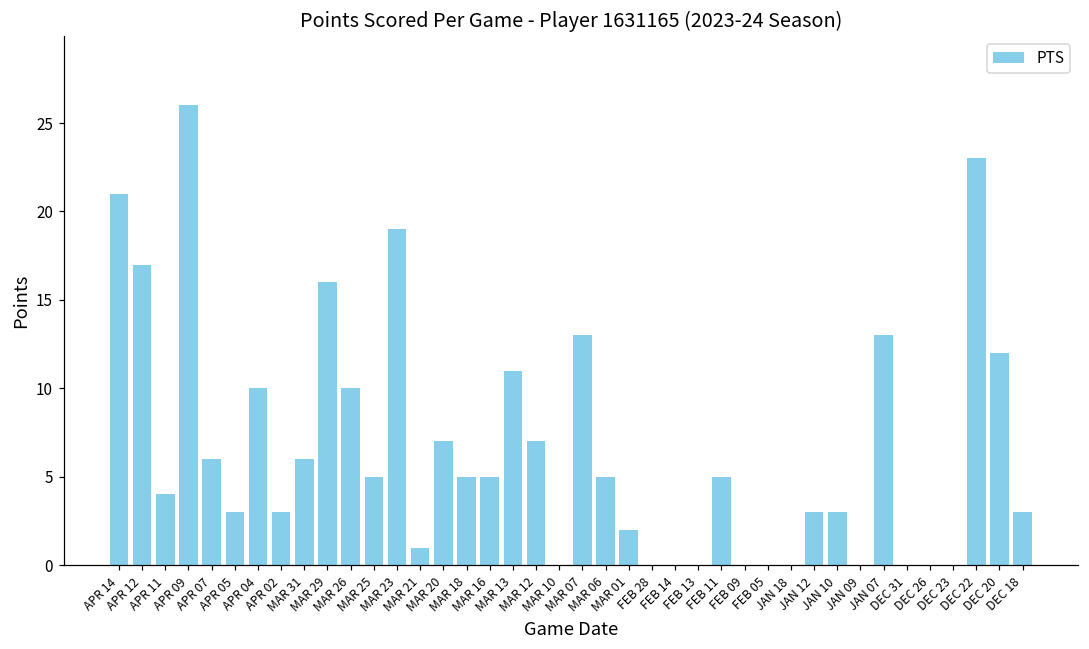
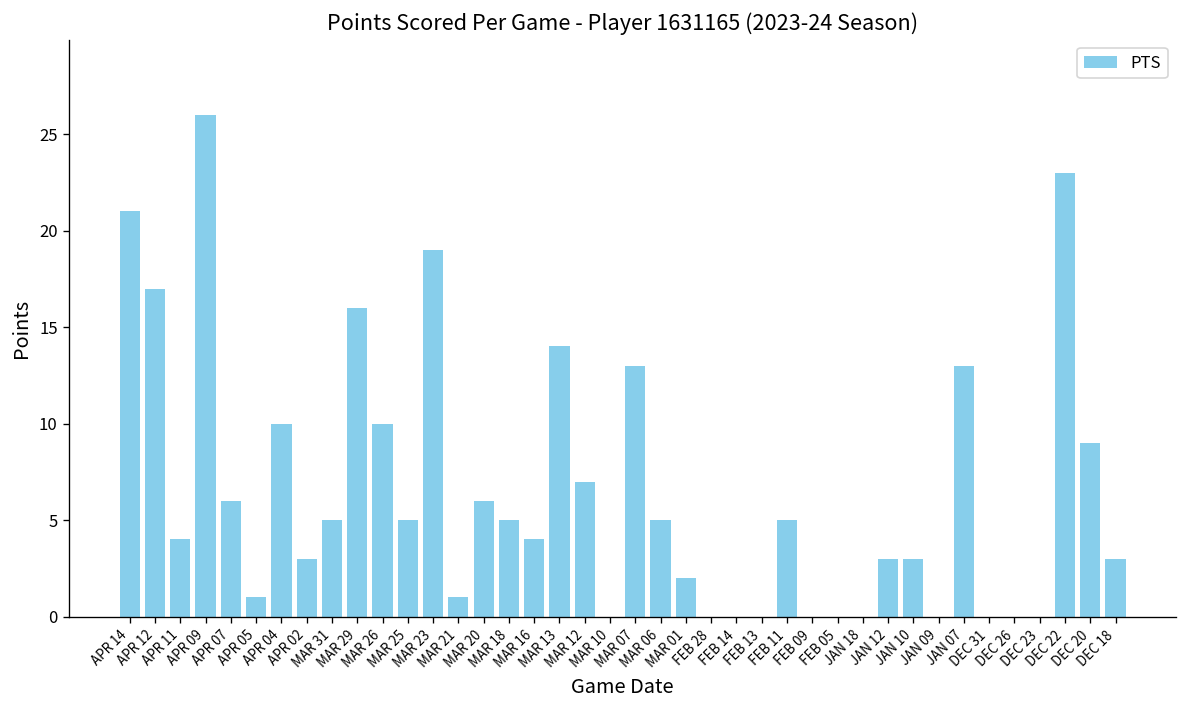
  {
    "APR 14": 21,
    "APR 12": 17,
    "APR 11": 4,
    "APR 09": 26,
    "APR 07": 6,
-   "APR 05": 3,
+   "APR 05": 1,
    "APR 04": 10,
    "APR 02": 3,
-   "MAR 31": 6,
+   "MAR 31": 5,
    "MAR 29": 16,
    "MAR 26": 10,
    "MAR 25": 5,
    "MAR 23": 19,
    "MAR 21": 1,
-   "MAR 20": 7,
+   "MAR 20": 6,
    "MAR 18": 5,
-   "MAR 16": 5,
-   "MAR 13": 11,
+   "MAR 16": 4,
+   "MAR 13": 14,
    "MAR 12": 7,
    "MAR 10": 0,
    "MAR 07": 13,
    "MAR 06": 5,
    "MAR 01": 2,
    "FEB 28": 0,
    "FEB 14": 0,
    "FEB 13": 0,
    "FEB 11": 5,
    "FEB 09": 0,
    "FEB 05": 0,
    "JAN 18": 0,
    "JAN 12": 3,
    "JAN 10": 3,
    "JAN 09": 0,
    "JAN 07": 13,
    "DEC 31": 0,
    "DEC 26": 0,
    "DEC 23": 0,
    "DEC 22": 23,
-   "DEC 20": 12,
+   "DEC 20": 9,
    "DEC 18": 3
  }
